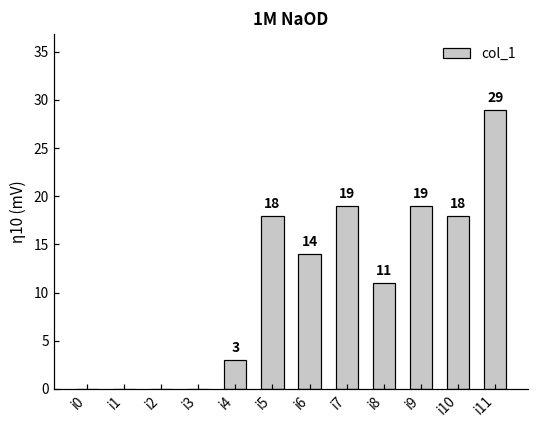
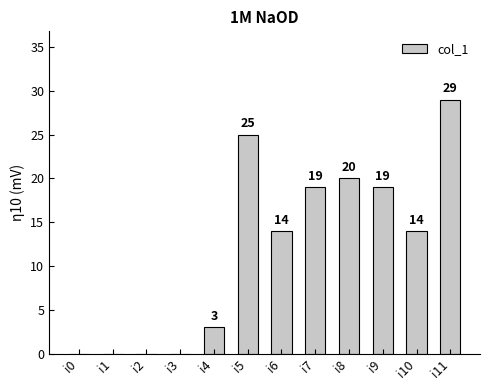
  {
    "i4": 3,
-   "i5": 18,
+   "i5": 25,
    "i6": 14,
    "i7": 19,
-   "i8": 11,
+   "i8": 20,
    "i9": 19,
-   "i10": 18,
+   "i10": 14,
    "i11": 29
  }
